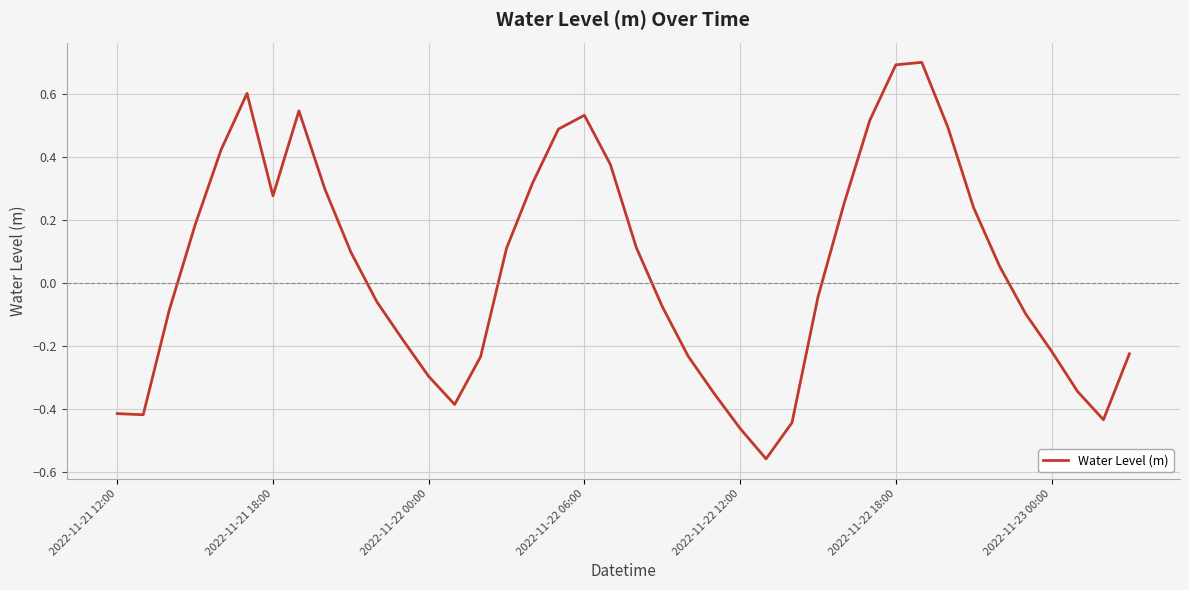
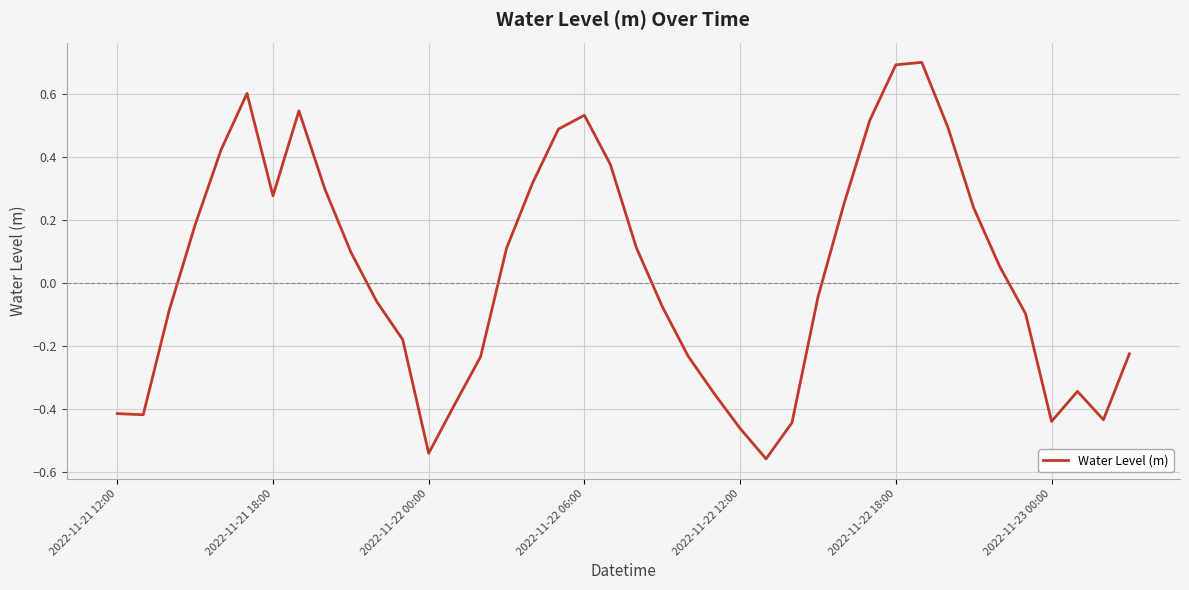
  {
    "2022-11-21 12:00": -0.41,
    "2022-11-21 18:00": 0.28,
-   "2022-11-22 00:00": -0.30,
+   "2022-11-22 00:00": -0.54,
    "2022-11-22 06:00": 0.53,
    "2022-11-22 12:00": -0.46,
    "2022-11-22 18:00": 0.69,
-   "2022-11-23 00:00": -0.22
+   "2022-11-23 00:00": -0.44
  }
